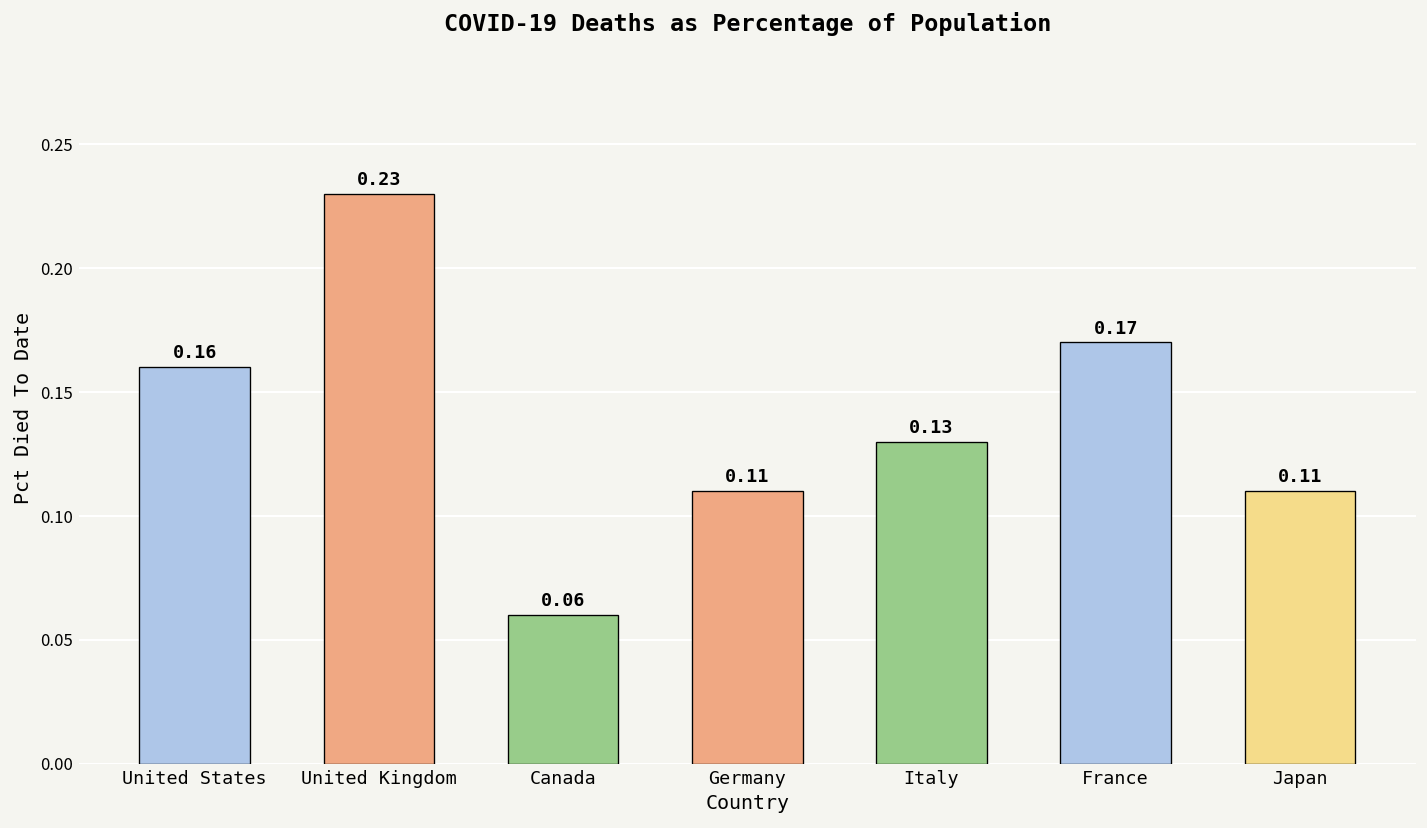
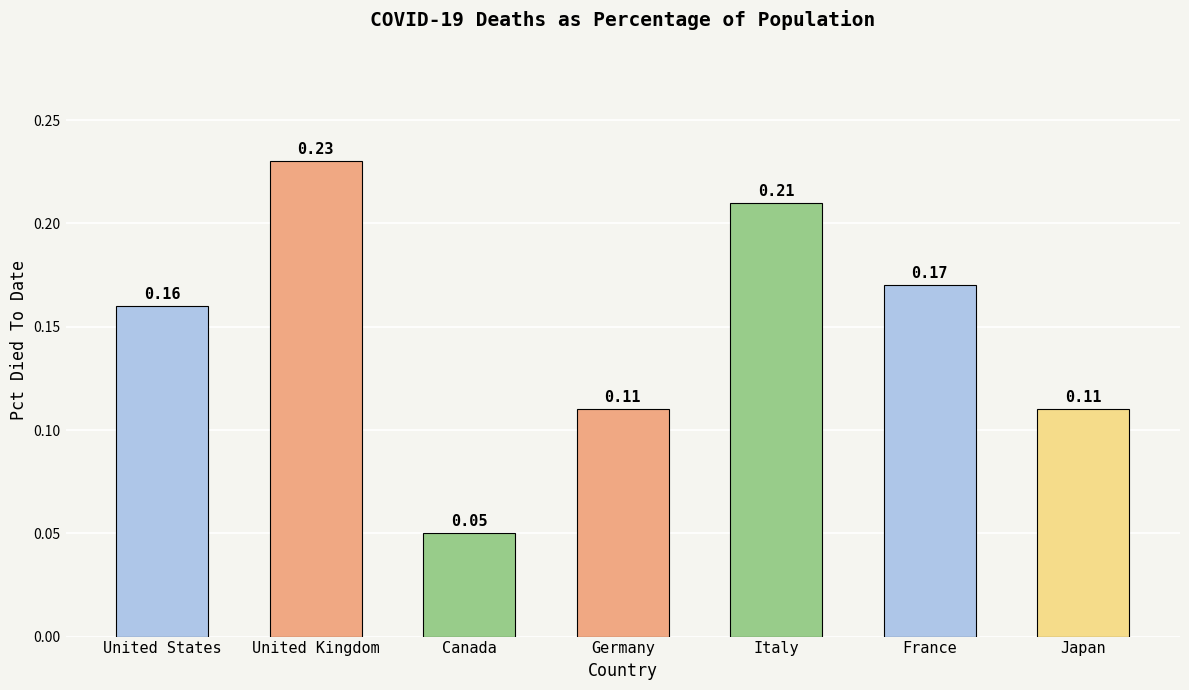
  {
    "United States": 0.16,
    "United Kingdom": 0.23,
-   "Canada": 0.06,
+   "Canada": 0.05,
    "Germany": 0.11,
-   "Italy": 0.13,
+   "Italy": 0.21,
    "France": 0.17,
    "Japan": 0.11
  }
